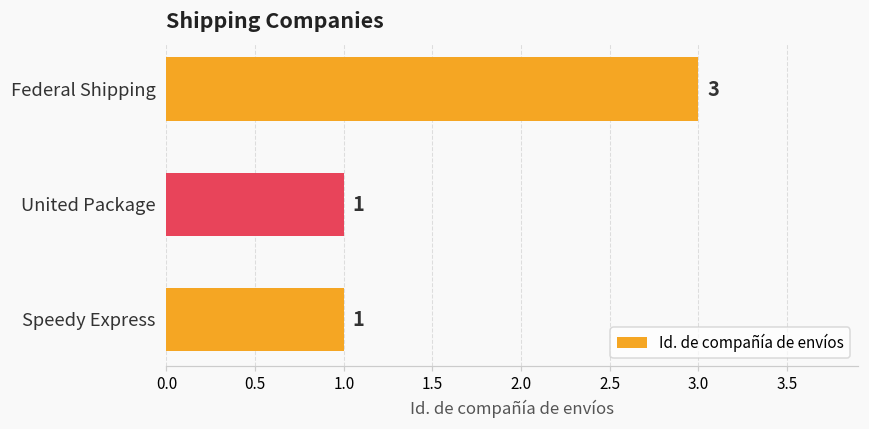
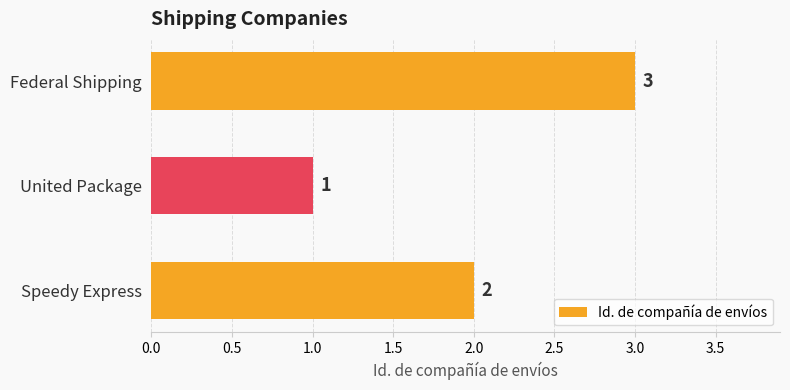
  {
    "Federal Shipping": 3,
    "United Package": 1,
-   "Speedy Express": 1
+   "Speedy Express": 2
  }
